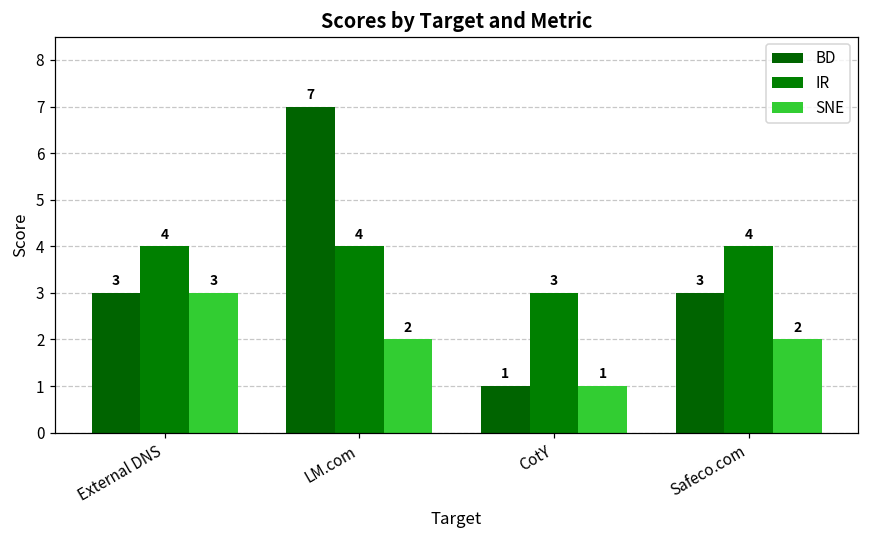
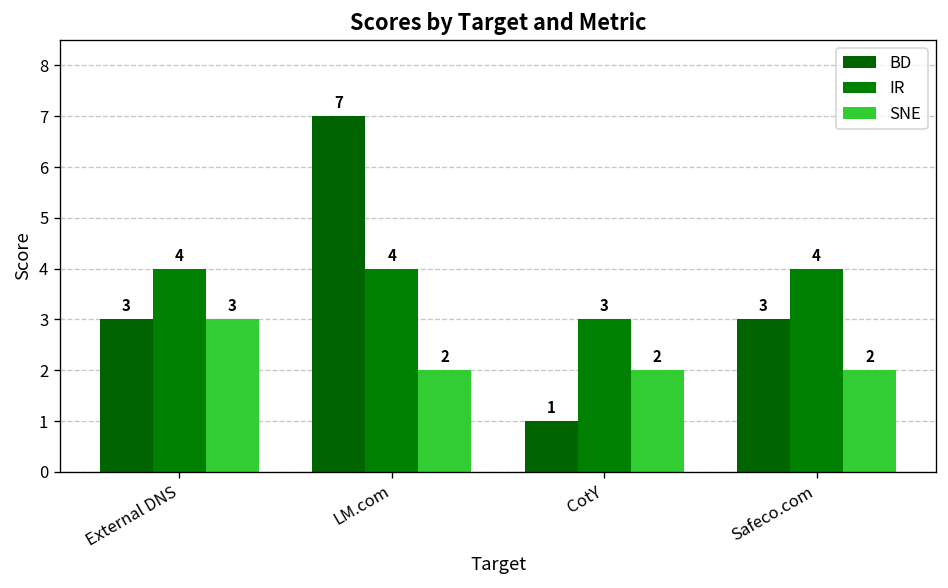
  {
    "SNE": {
      "External DNS": 3,
      "LM.com": 2,
-     "CotY": 1,
+     "CotY": 2,
      "Safeco.com": 2
    }
  }
